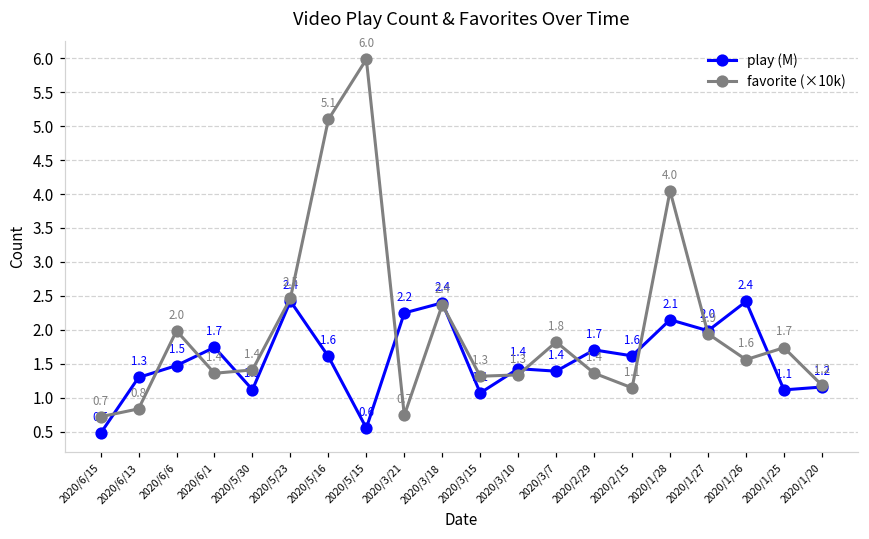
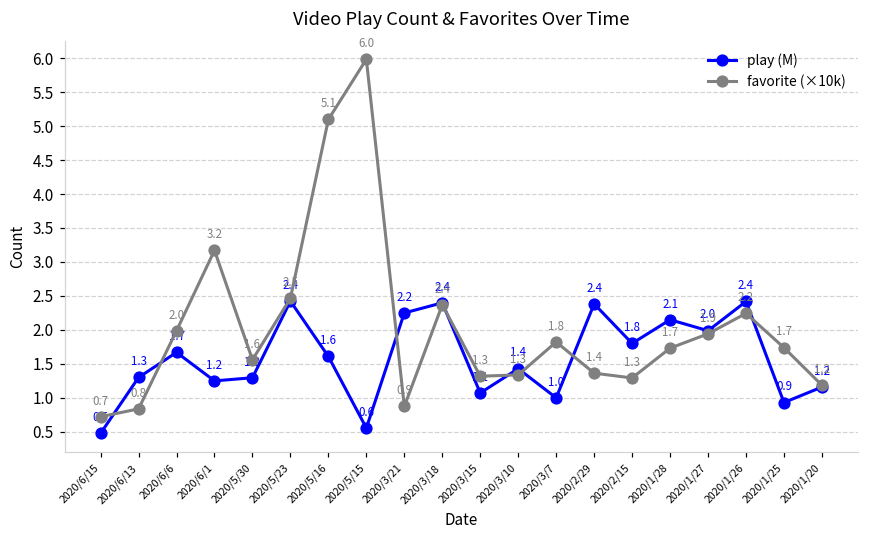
  {
    "play (M)": {
      "2020/6/13": 1.3,
-     "2020/6/6": 1.5,
-     "2020/6/1": 1.7,
-     "2020/5/30": 1.1,
+     "2020/6/6": 1.7,
+     "2020/6/1": 1.2,
+     "2020/5/30": 1.3,
      "2020/5/16": 1.6,
      "2020/5/15": 0.6,
      "2020/3/21": 2.2,
-     "2020/3/7": 1.4,
-     "2020/2/29": 1.7,
-     "2020/2/15": 1.6,
+     "2020/3/7": 1.0,
+     "2020/2/29": 2.4,
+     "2020/2/15": 1.8,
      "2020/1/28": 2.1,
      "2020/1/26": 2.4,
-     "2020/1/25": 1.1
+     "2020/1/25": 0.9
    },
    "favorite (×10k)": {
      "2020/6/15": 0.7,
      "2020/6/13": 0.8,
      "2020/6/6": 2.0,
-     "2020/6/1": 1.4,
-     "2020/5/30": 1.4,
+     "2020/6/1": 3.2,
+     "2020/5/30": 1.6,
      "2020/5/16": 5.1,
      "2020/5/15": 6.0,
-     "2020/3/21": 0.7,
+     "2020/3/21": 0.9,
      "2020/3/15": 1.3,
      "2020/3/7": 1.8,
-     "2020/2/15": 1.1,
-     "2020/1/28": 4.0,
-     "2020/1/26": 1.6,
+     "2020/2/15": 1.3,
+     "2020/1/28": 1.7,
+     "2020/1/26": 2.2,
      "2020/1/25": 1.7
    }
  }
